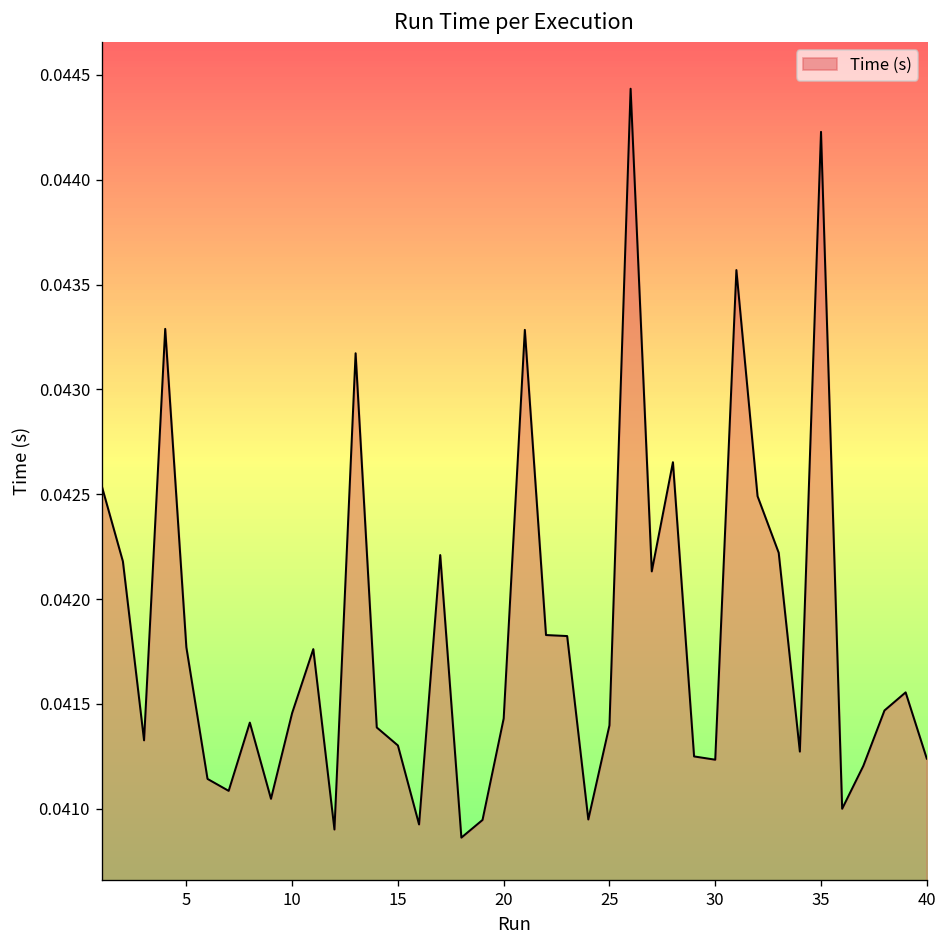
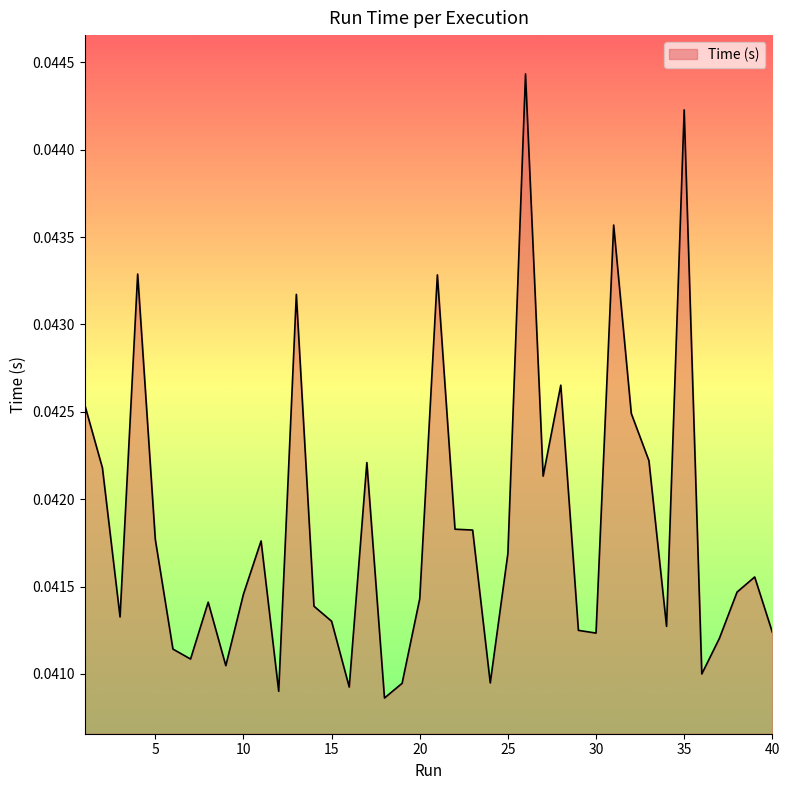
  {
    "5": 0.04177,
    "10": 0.04146,
    "15": 0.04130,
    "20": 0.04143,
-   "25": 0.04140,
+   "25": 0.04169,
    "30": 0.04123,
    "35": 0.04423,
    "40": 0.04124
  }
